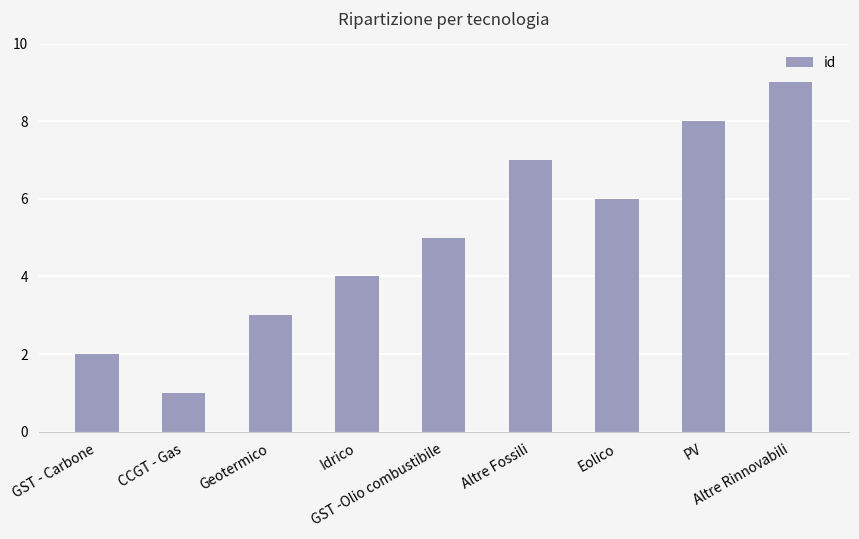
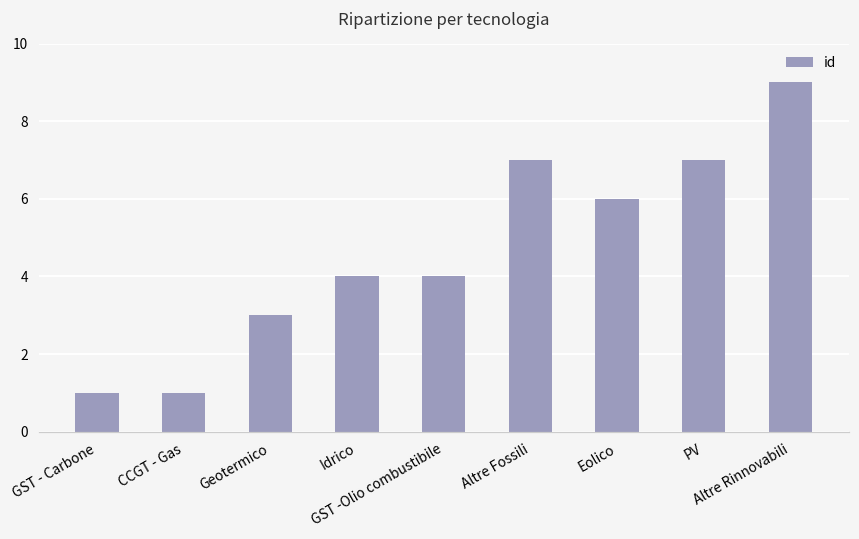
  {
-   "GST - Carbone": 2,
+   "GST - Carbone": 1,
    "CCGT - Gas": 1,
    "Geotermico": 3,
    "Idrico": 4,
-   "GST -Olio combustibile": 5,
+   "GST -Olio combustibile": 4,
    "Altre Fossili": 7,
    "Eolico": 6,
-   "PV": 8,
+   "PV": 7,
    "Altre Rinnovabili": 9
  }
